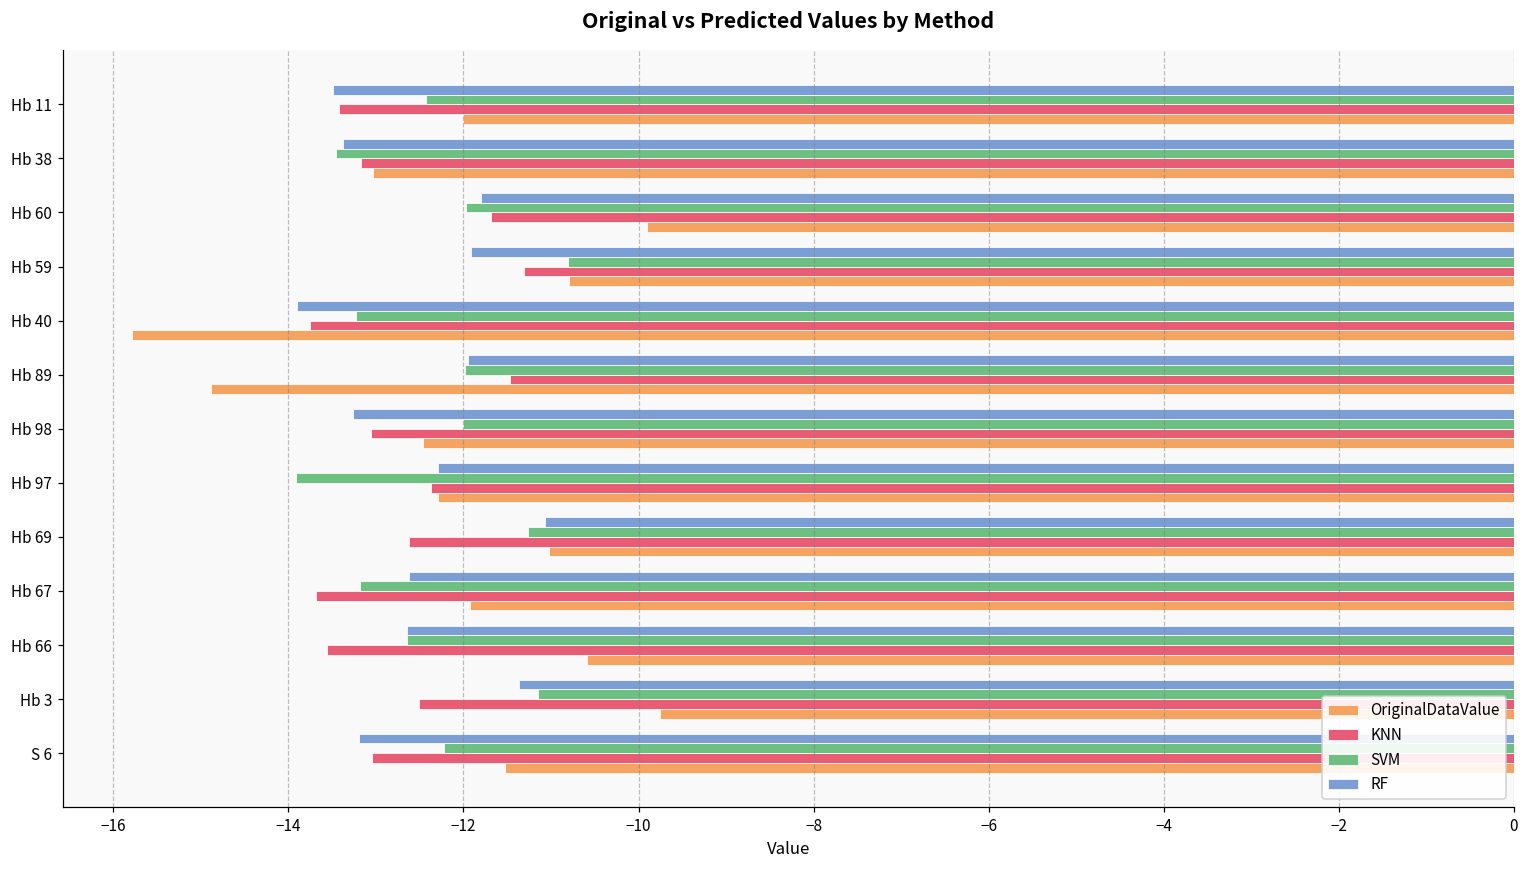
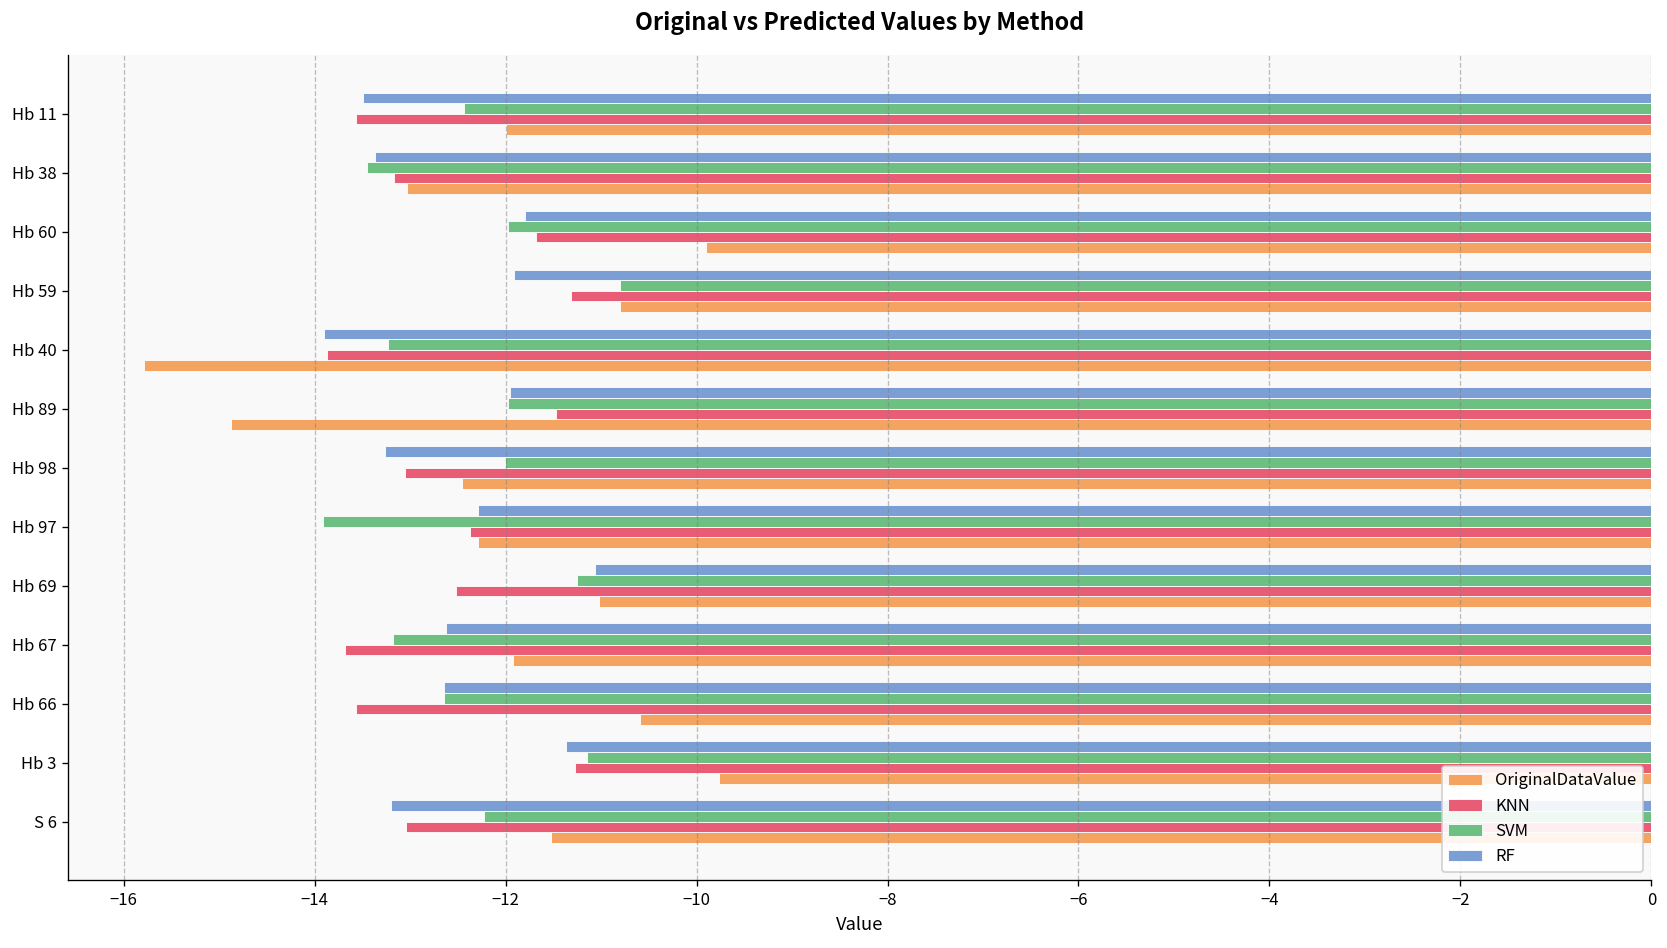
  {
    "OriginalDataValue": {
      "Hb 11": -12.0,
      "Hb 38": -13.0,
      "Hb 60": -9.9,
      "Hb 59": -10.8,
      "Hb 40": -15.8,
      "Hb 89": -14.9,
      "Hb 98": -12.5,
      "Hb 97": -12.3,
      "Hb 69": -11.0,
      "Hb 67": -11.9,
      "Hb 66": -10.6,
      "Hb 3": -9.8,
      "S 6": -11.5
    },
    "KNN": {
-     "Hb 11": -13.4,
+     "Hb 11": -13.6,
      "Hb 38": -13.2,
      "Hb 60": -11.7,
      "Hb 59": -11.3,
-     "Hb 40": -13.8,
+     "Hb 40": -13.9,
      "Hb 89": -11.5,
      "Hb 98": -13.1,
      "Hb 97": -12.4,
-     "Hb 69": -12.6,
+     "Hb 69": -12.5,
      "Hb 67": -13.7,
      "Hb 66": -13.6,
-     "Hb 3": -12.5,
+     "Hb 3": -11.3,
      "S 6": -13.0
    },
    "SVM": {
      "Hb 11": -12.4,
      "Hb 38": -13.5,
      "Hb 60": -12.0,
      "Hb 59": -10.8,
      "Hb 40": -13.2,
      "Hb 89": -12.0,
      "Hb 98": -12.0,
      "Hb 97": -13.9,
      "Hb 69": -11.3,
      "Hb 67": -13.2,
      "Hb 66": -12.6,
      "Hb 3": -11.2,
      "S 6": -12.2
    },
    "RF": {
      "Hb 11": -13.5,
      "Hb 38": -13.4,
      "Hb 60": -11.8,
      "Hb 59": -11.9,
      "Hb 40": -13.9,
      "Hb 89": -12.0,
      "Hb 98": -13.3,
      "Hb 97": -12.3,
      "Hb 69": -11.1,
      "Hb 67": -12.6,
      "Hb 66": -12.6,
      "Hb 3": -11.4,
      "S 6": -13.2
    }
  }
